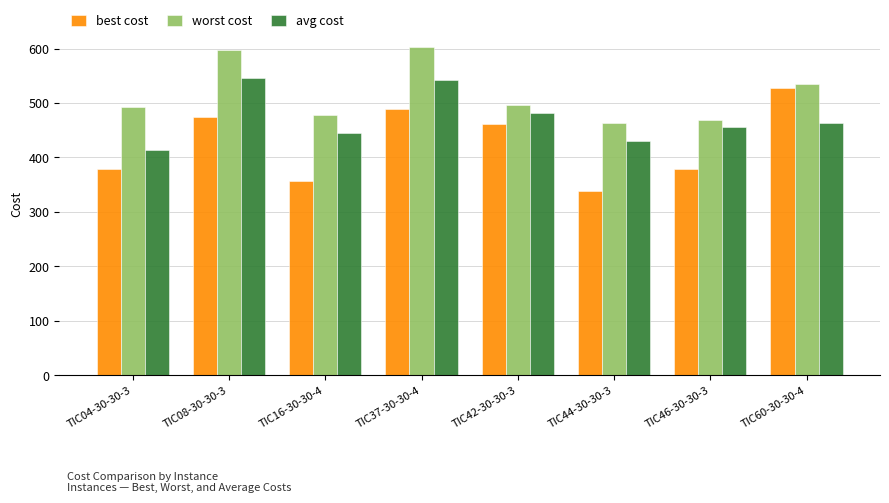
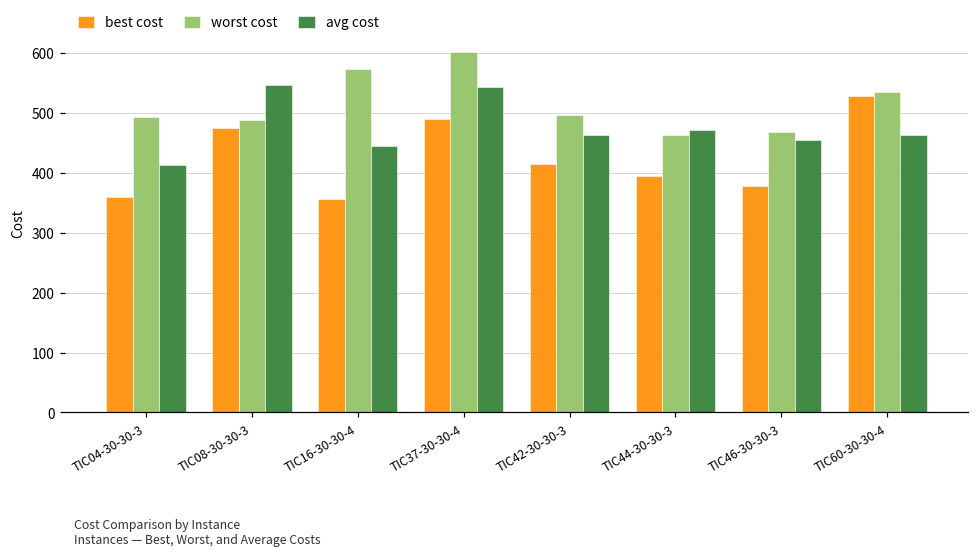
  {
    "best cost": {
-     "TIC04-30-30-3": 380,
+     "TIC04-30-30-3": 360,
      "TIC08-30-30-3": 470,
      "TIC16-30-30-4": 360,
      "TIC37-30-30-4": 490,
-     "TIC42-30-30-3": 460,
-     "TIC44-30-30-3": 340,
+     "TIC42-30-30-3": 410,
+     "TIC44-30-30-3": 400,
      "TIC46-30-30-3": 380,
      "TIC60-30-30-4": 530
    },
    "worst cost": {
      "TIC04-30-30-3": 490,
-     "TIC08-30-30-3": 600,
-     "TIC16-30-30-4": 480,
+     "TIC08-30-30-3": 490,
+     "TIC16-30-30-4": 570,
      "TIC37-30-30-4": 600,
      "TIC42-30-30-3": 500,
      "TIC44-30-30-3": 460,
      "TIC46-30-30-3": 470,
      "TIC60-30-30-4": 540
    },
    "avg cost": {
      "TIC04-30-30-3": 410,
      "TIC08-30-30-3": 550,
      "TIC16-30-30-4": 440,
      "TIC37-30-30-4": 540,
-     "TIC42-30-30-3": 480,
-     "TIC44-30-30-3": 430,
+     "TIC42-30-30-3": 460,
+     "TIC44-30-30-3": 470,
      "TIC46-30-30-3": 460,
      "TIC60-30-30-4": 460
    }
  }
